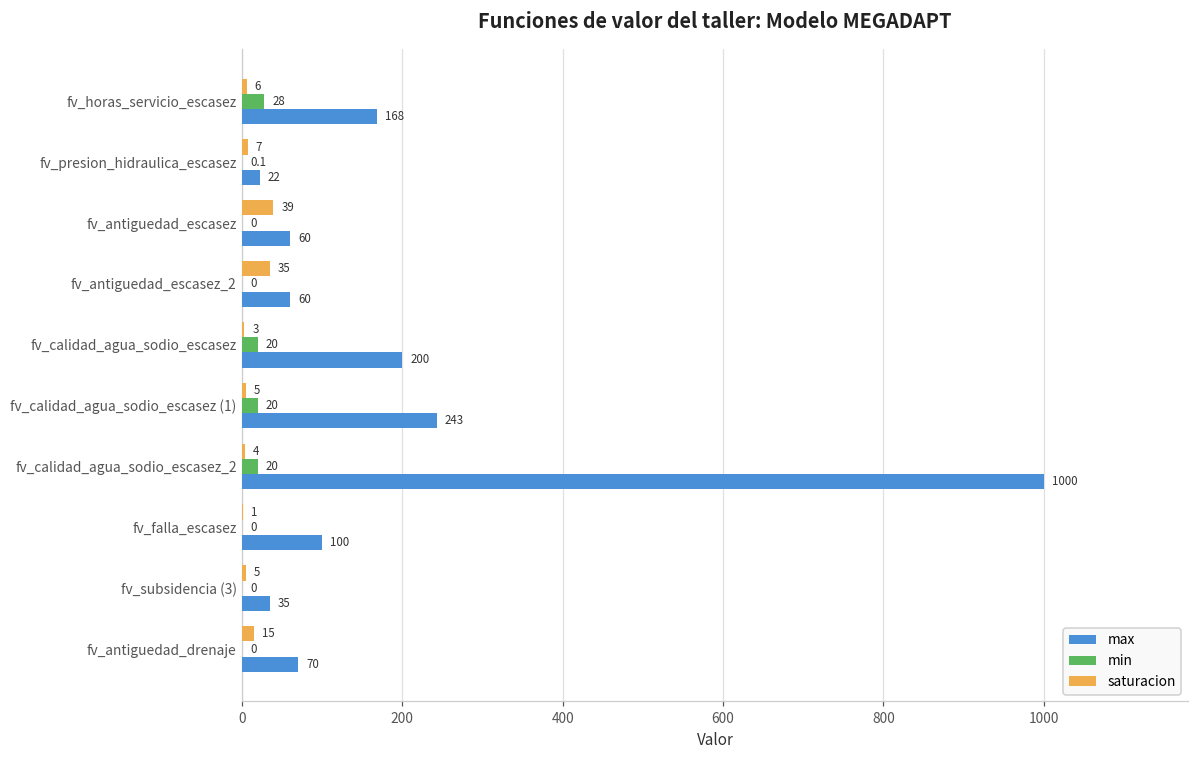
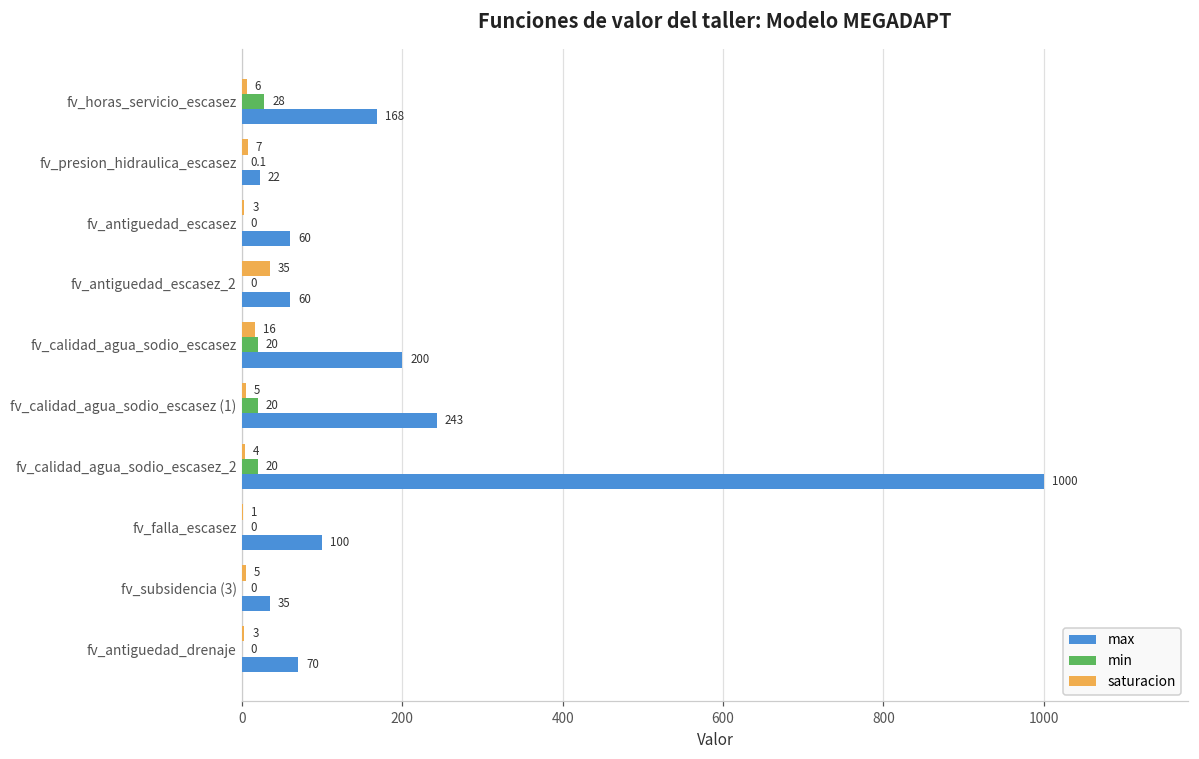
  {
    "max": {
      "fv_horas_servicio_escasez": 168,
      "fv_presion_hidraulica_escasez": 22,
      "fv_antiguedad_escasez": 60,
      "fv_antiguedad_escasez_2": 60,
      "fv_calidad_agua_sodio_escasez": 200,
      "fv_calidad_agua_sodio_escasez (1)": 243,
      "fv_calidad_agua_sodio_escasez_2": 1000,
      "fv_falla_escasez": 100,
      "fv_subsidencia (3)": 35,
      "fv_antiguedad_drenaje": 70
    },
    "min": {
      "fv_horas_servicio_escasez": 28,
      "fv_presion_hidraulica_escasez": 0.1,
      "fv_antiguedad_escasez": 0,
      "fv_antiguedad_escasez_2": 0,
      "fv_calidad_agua_sodio_escasez": 20,
      "fv_calidad_agua_sodio_escasez (1)": 20,
      "fv_calidad_agua_sodio_escasez_2": 20,
      "fv_falla_escasez": 0,
      "fv_subsidencia (3)": 0,
      "fv_antiguedad_drenaje": 0
    },
    "saturacion": {
      "fv_horas_servicio_escasez": 6,
      "fv_presion_hidraulica_escasez": 7,
-     "fv_antiguedad_escasez": 39,
+     "fv_antiguedad_escasez": 3,
      "fv_antiguedad_escasez_2": 35,
-     "fv_calidad_agua_sodio_escasez": 3,
+     "fv_calidad_agua_sodio_escasez": 16,
      "fv_calidad_agua_sodio_escasez (1)": 5,
      "fv_calidad_agua_sodio_escasez_2": 4,
      "fv_falla_escasez": 1,
      "fv_subsidencia (3)": 5,
-     "fv_antiguedad_drenaje": 15
+     "fv_antiguedad_drenaje": 3
    }
  }
